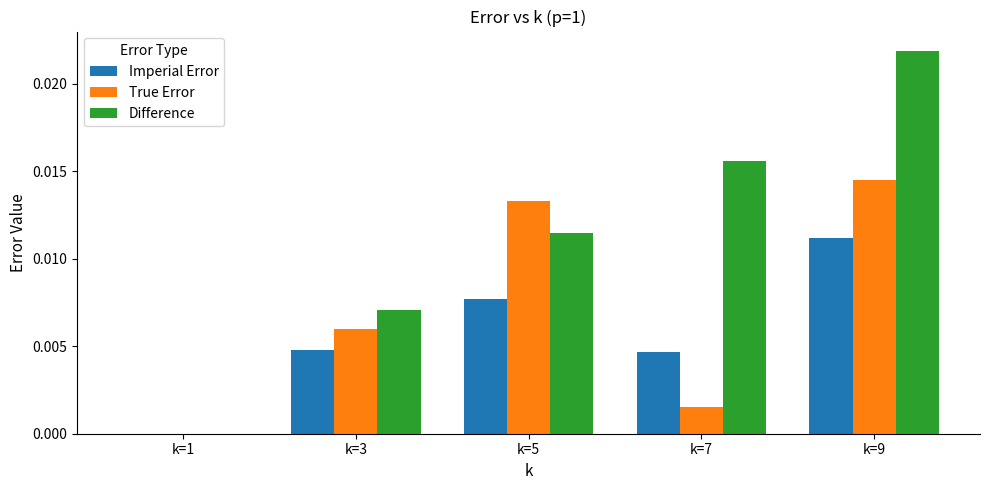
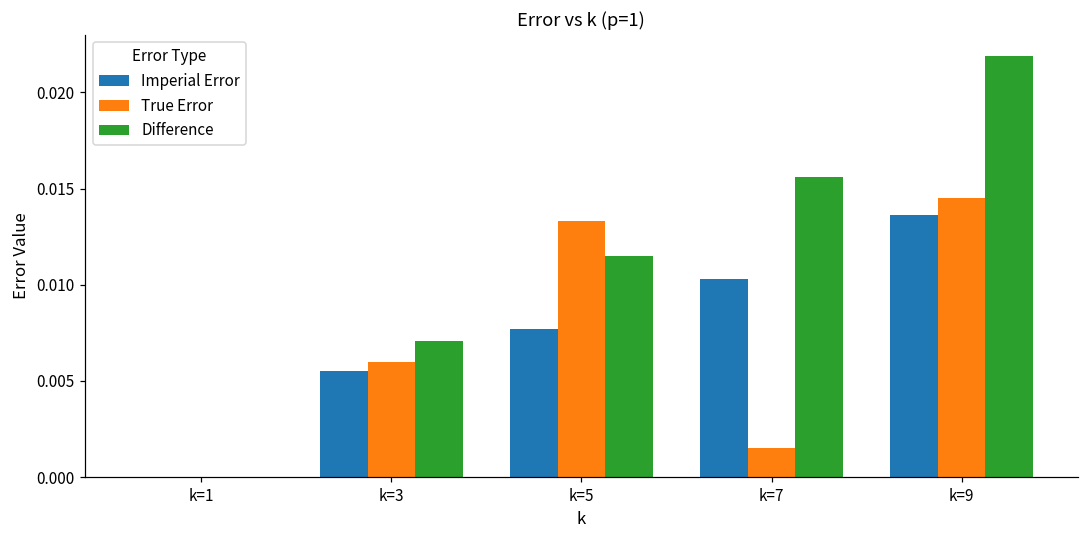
  {
    "Imperial Error": {
      "k=1": 0.0000,
-     "k=3": 0.0048,
+     "k=3": 0.0055,
      "k=5": 0.0077,
-     "k=7": 0.0047,
-     "k=9": 0.0112
+     "k=7": 0.0103,
+     "k=9": 0.0136
    },
    "True Error": {
      "k=1": 0.0000,
      "k=3": 0.0060,
      "k=5": 0.0133,
      "k=7": 0.0015,
      "k=9": 0.0145
    },
    "Difference": {
      "k=1": 0.0000,
      "k=3": 0.0071,
      "k=5": 0.0115,
      "k=7": 0.0156,
      "k=9": 0.0219
    }
  }
